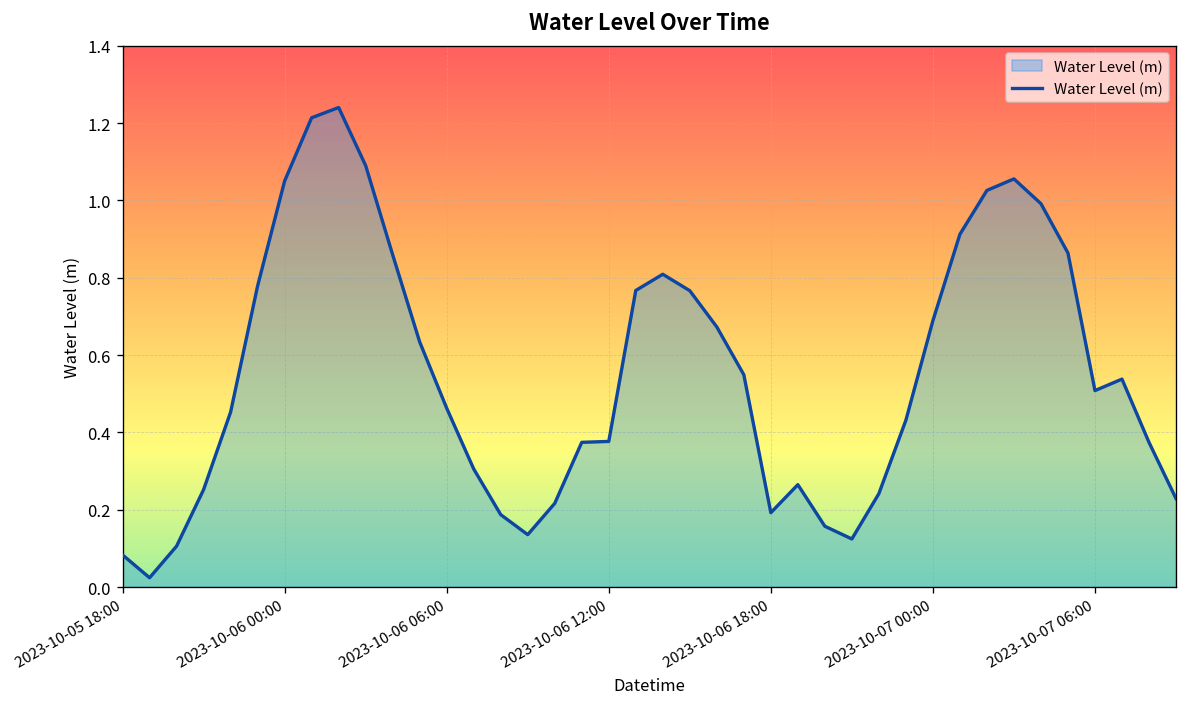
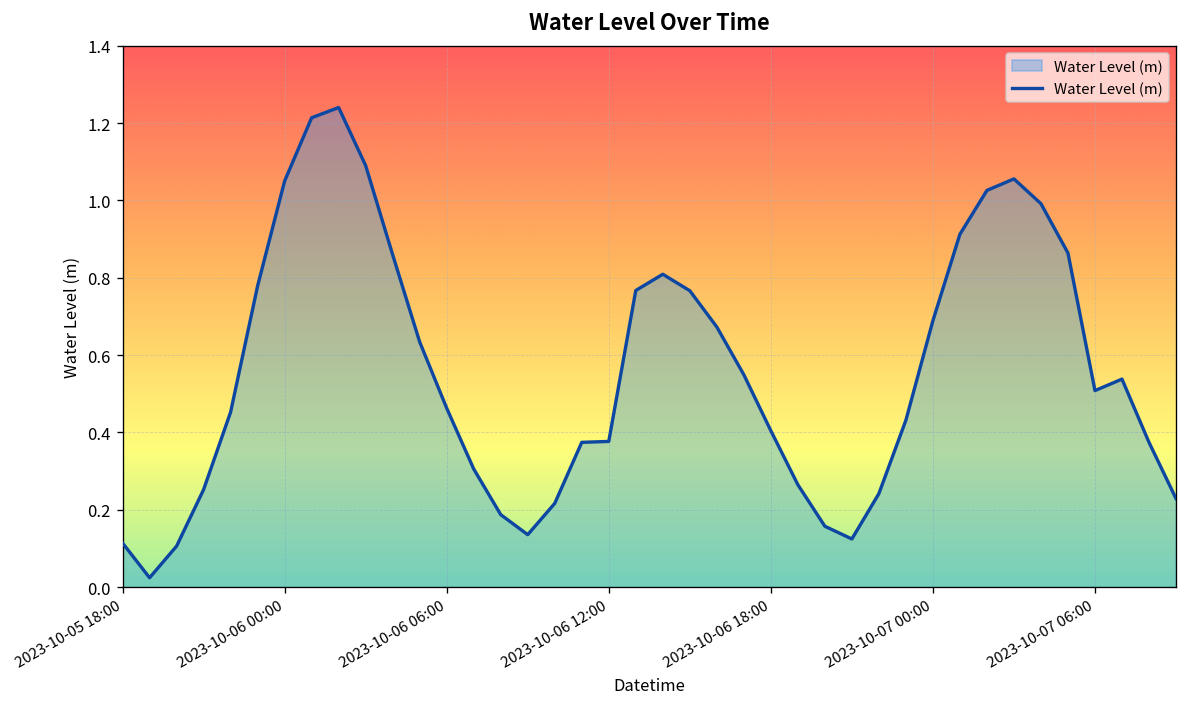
  {
-   "2023-10-05 18:00": 0.08,
+   "2023-10-05 18:00": 0.11,
    "2023-10-06 00:00": 1.05,
    "2023-10-06 06:00": 0.46,
    "2023-10-06 12:00": 0.38,
-   "2023-10-06 18:00": 0.19,
+   "2023-10-06 18:00": 0.40,
    "2023-10-07 00:00": 0.69,
    "2023-10-07 06:00": 0.51
  }
